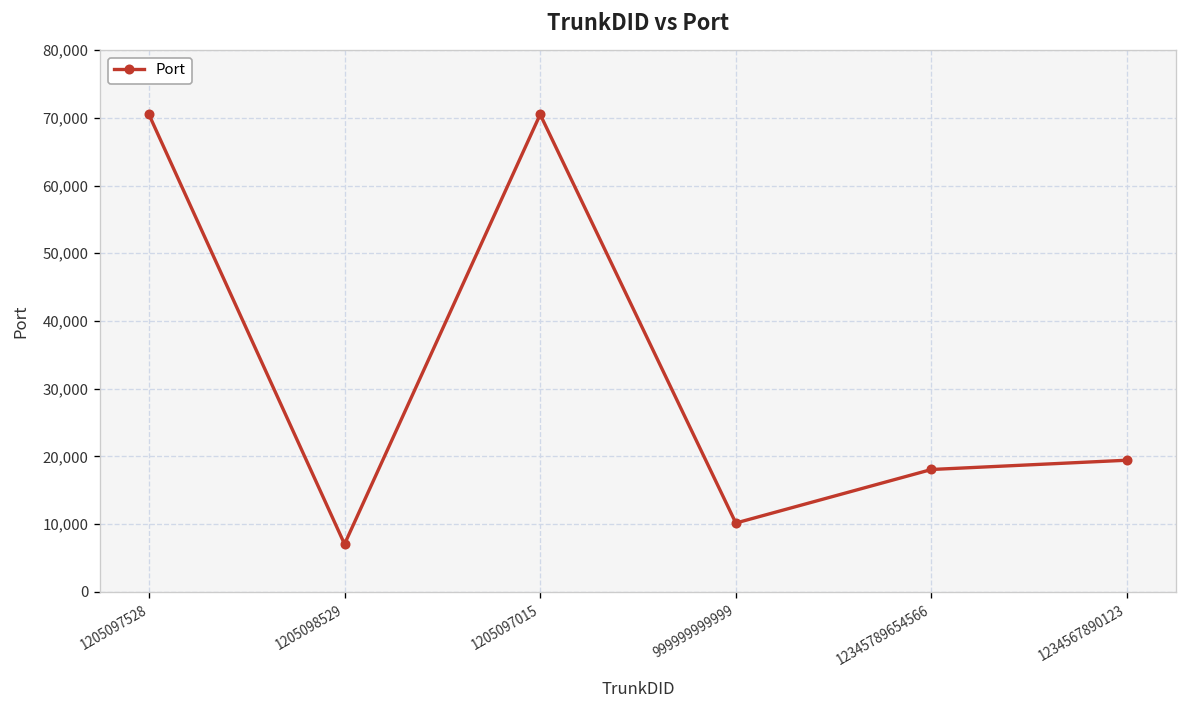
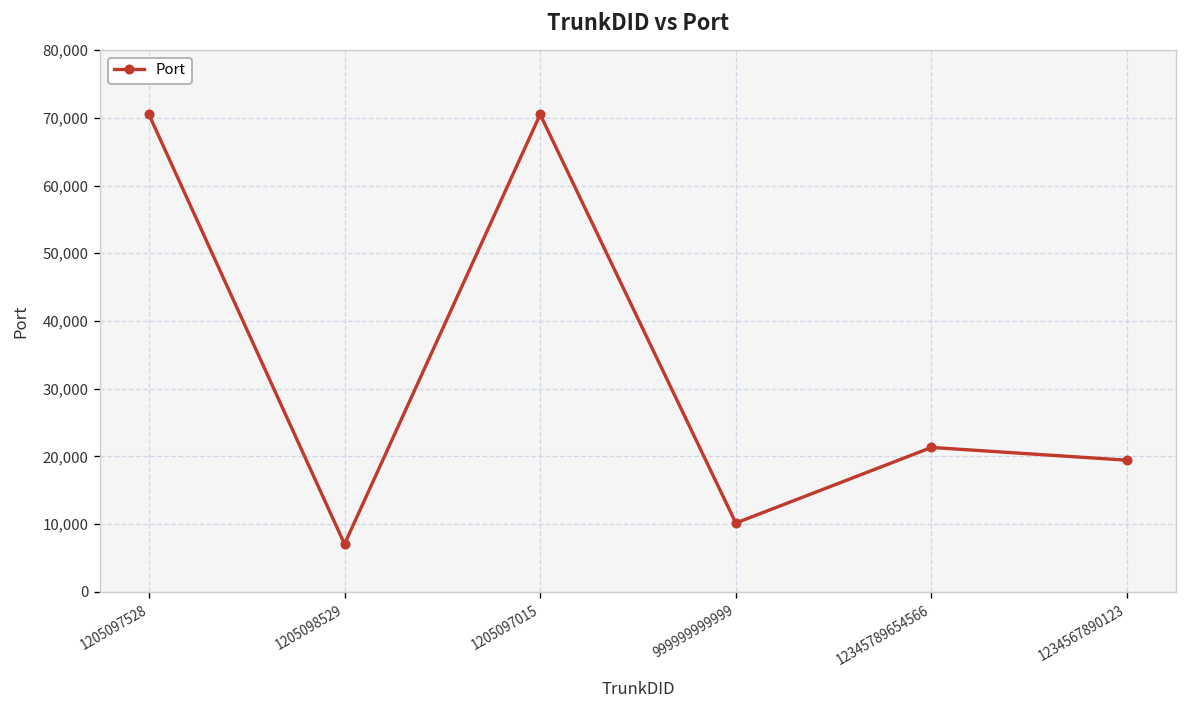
  {
    "1205097528": "71,000",
    "1205098529": "7,000",
    "1205097015": "71,000",
    "999999999999": "10,000",
-   "12345789654566": "18,000",
+   "12345789654566": "21,000",
    "1234567890123": "19,000"
  }
